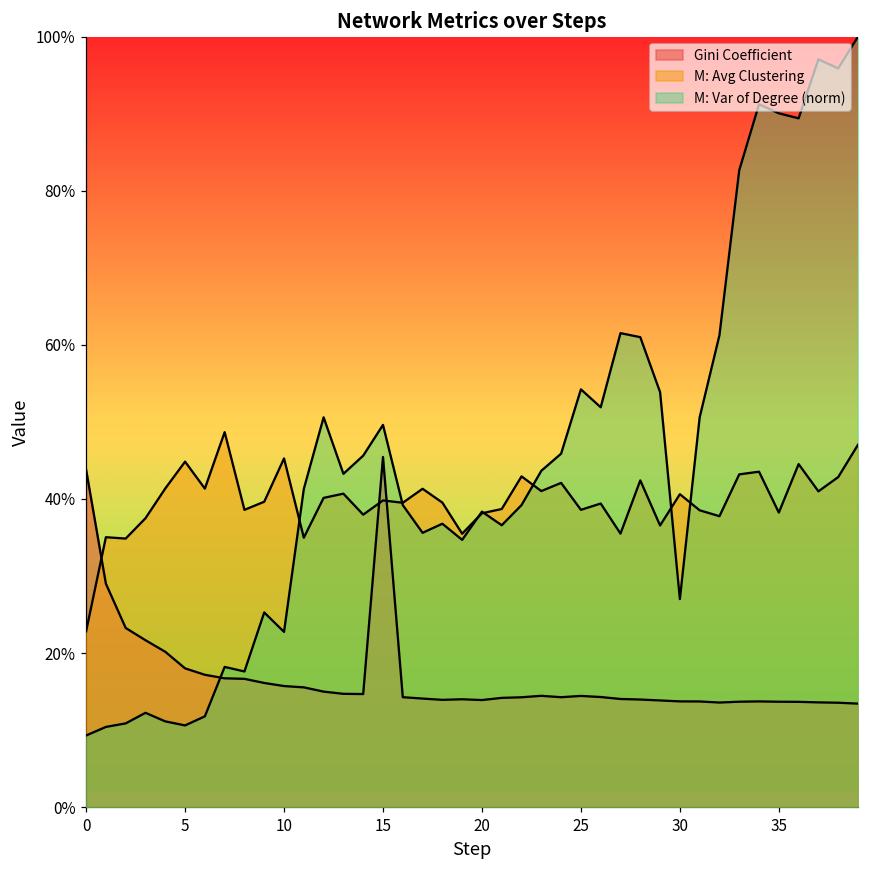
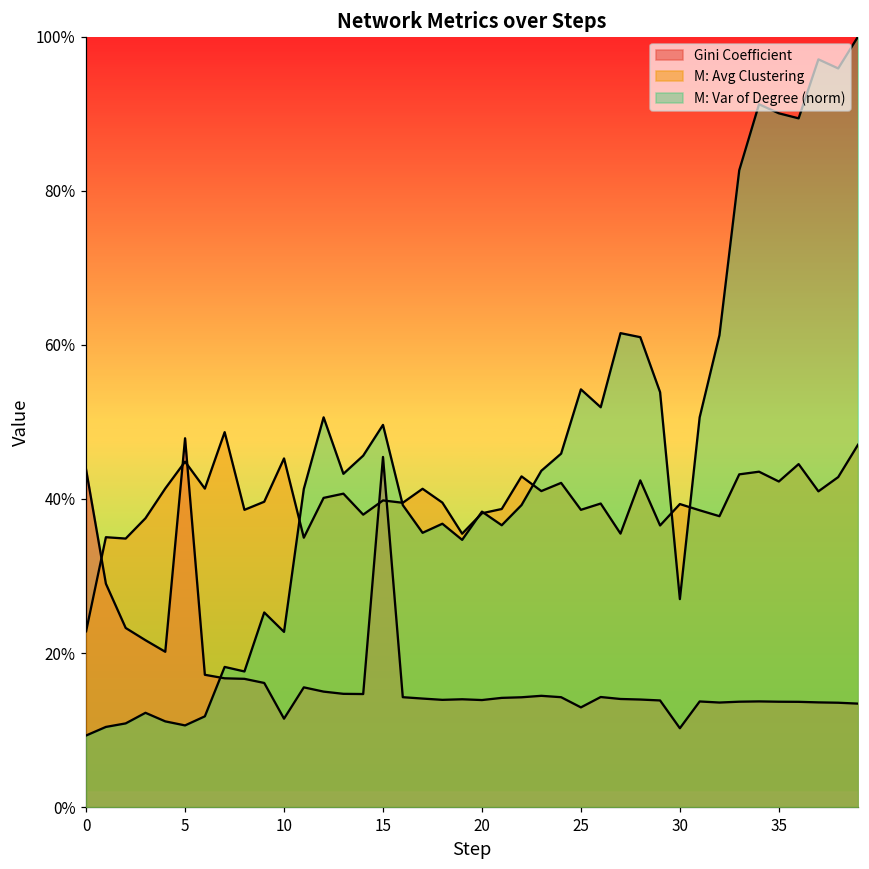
  {
    "Gini Coefficient": {
      "0": "44%",
-     "5": "18%",
-     "10": "16%",
+     "5": "48%",
+     "10": "11%",
      "15": "45%",
      "20": "14%",
-     "25": "14%",
-     "30": "14%",
+     "25": "13%",
+     "30": "10%",
      "35": "14%"
    },
    "M: Avg Clustering": {
      "0": "23%",
      "5": "45%",
      "10": "45%",
      "15": "40%",
      "25": "39%",
-     "30": "41%",
-     "35": "38%"
+     "30": "39%",
+     "35": "42%"
    },
    "M: Var of Degree (norm)": {
      "0": "9%",
      "5": "11%",
      "10": "23%",
      "15": "50%",
      "25": "54%",
      "30": "27%",
      "35": "90%"
    }
  }
